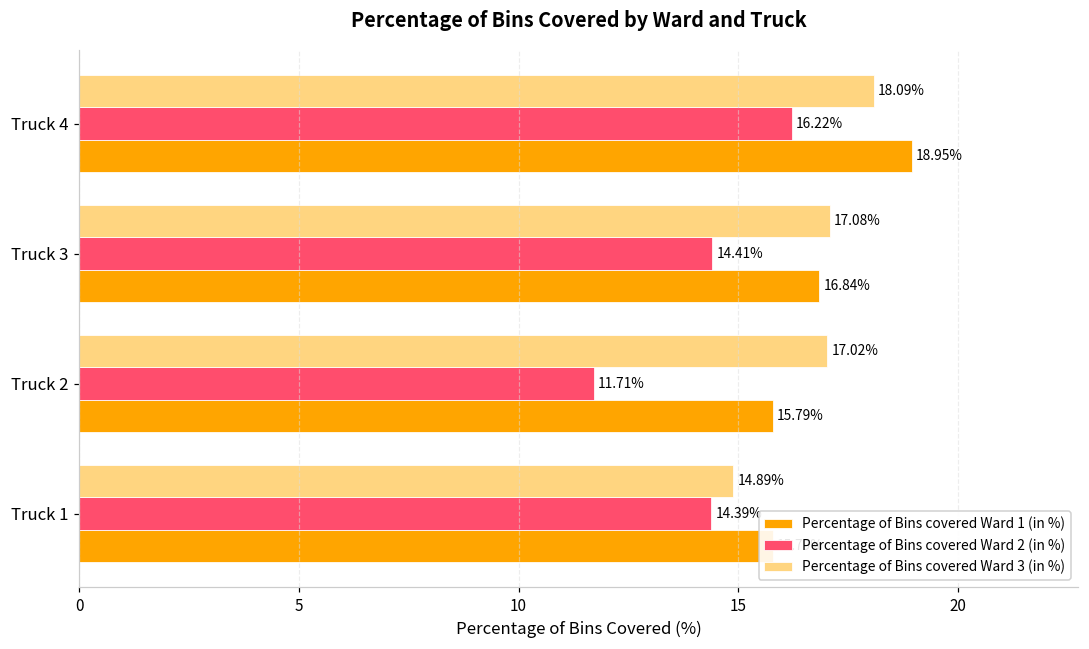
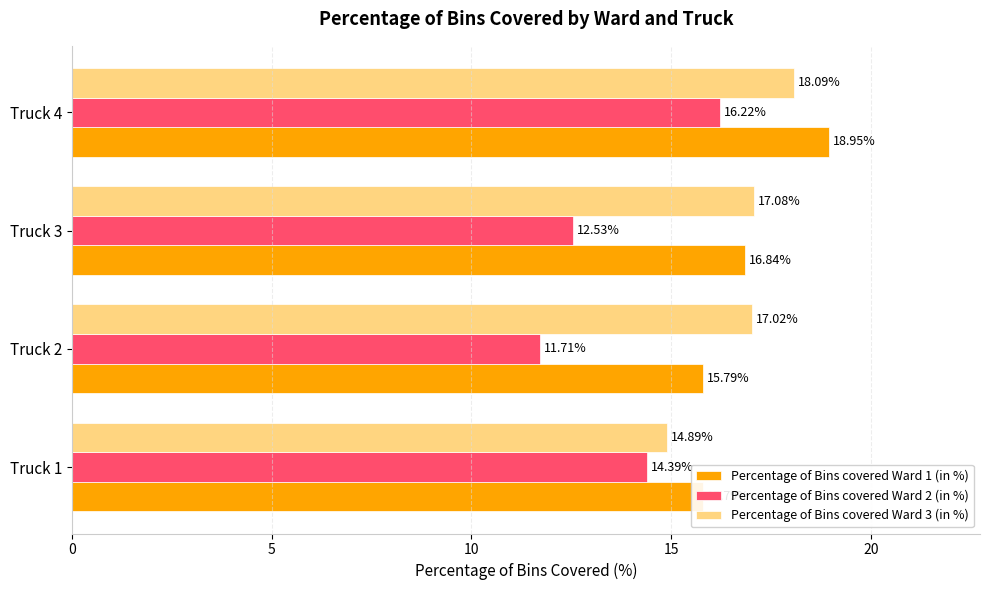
  {
    "Percentage of Bins covered Ward 1 (in %)": {
      "Truck 4": "18.95%",
      "Truck 3": "16.84%",
      "Truck 2": "15.79%"
    },
    "Percentage of Bins covered Ward 2 (in %)": {
      "Truck 4": "16.22%",
-     "Truck 3": "14.41%",
+     "Truck 3": "12.53%",
      "Truck 2": "11.71%"
    },
    "Percentage of Bins covered Ward 3 (in %)": {
      "Truck 4": "18.09%",
      "Truck 3": "17.08%",
      "Truck 2": "17.02%",
      "Truck 1": "14.89%"
    }
  }
